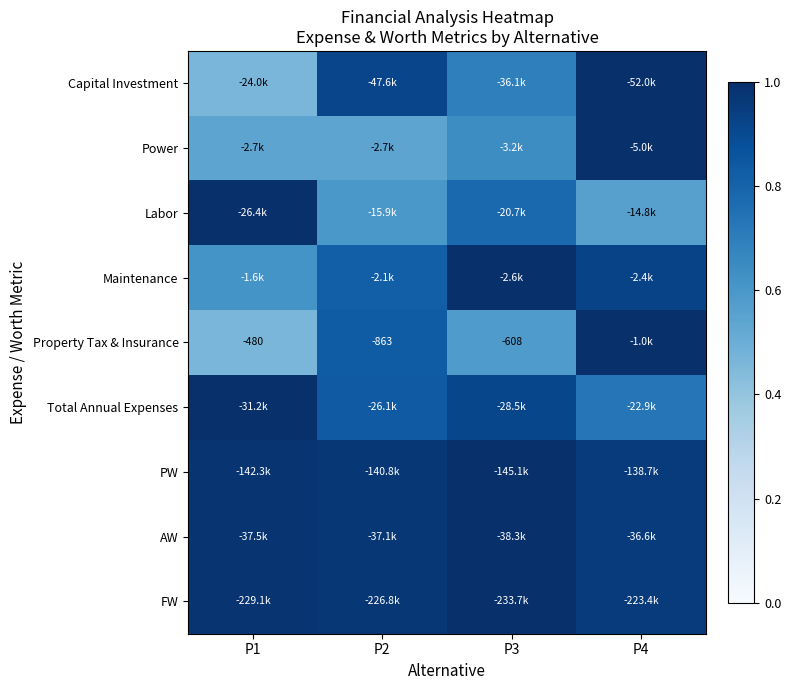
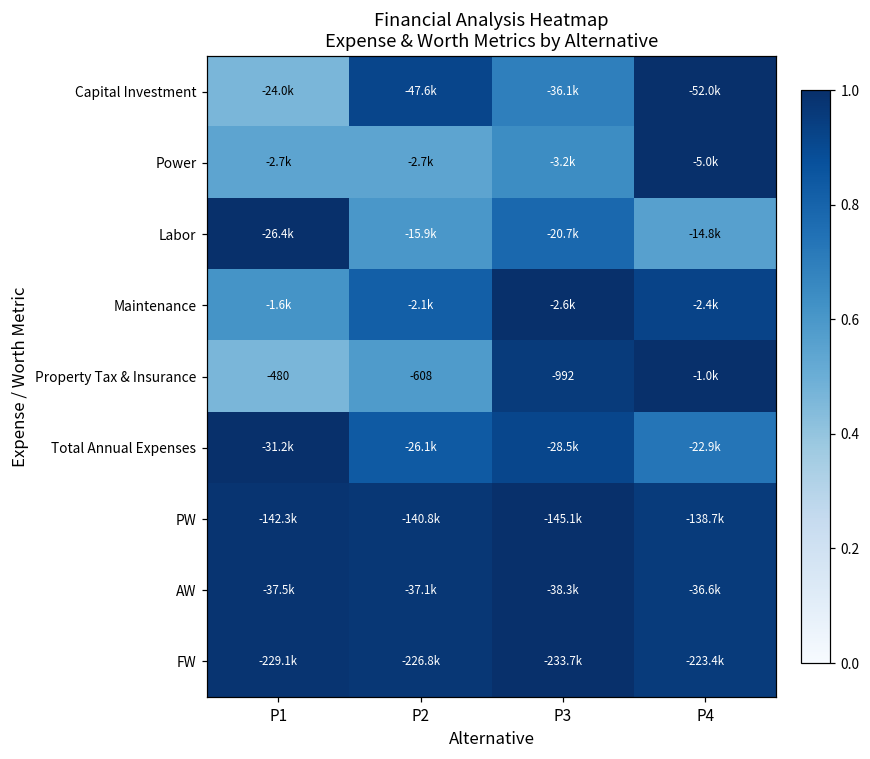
  {
    "Capital Investment": {
      "P1": "-24.0k",
      "P2": "-47.6k",
      "P3": "-36.1k",
      "P4": "-52.0k"
    },
    "Power": {
      "P1": "-2.7k",
      "P2": "-2.7k",
      "P3": "-3.2k",
      "P4": "-5.0k"
    },
    "Labor": {
      "P1": "-26.4k",
      "P2": "-15.9k",
      "P3": "-20.7k",
      "P4": "-14.8k"
    },
    "Maintenance": {
      "P1": "-1.6k",
      "P2": "-2.1k",
      "P3": "-2.6k",
      "P4": "-2.4k"
    },
    "Property Tax & Insurance": {
      "P1": "-480",
-     "P2": "-863",
-     "P3": "-608",
+     "P2": "-608",
+     "P3": "-992",
      "P4": "-1.0k"
    },
    "Total Annual Expenses": {
      "P1": "-31.2k",
      "P2": "-26.1k",
      "P3": "-28.5k",
      "P4": "-22.9k"
    },
    "PW": {
      "P1": "-142.3k",
      "P2": "-140.8k",
      "P3": "-145.1k",
      "P4": "-138.7k"
    },
    "AW": {
      "P1": "-37.5k",
      "P2": "-37.1k",
      "P3": "-38.3k",
      "P4": "-36.6k"
    },
    "FW": {
      "P1": "-229.1k",
      "P2": "-226.8k",
      "P3": "-233.7k",
      "P4": "-223.4k"
    }
  }
